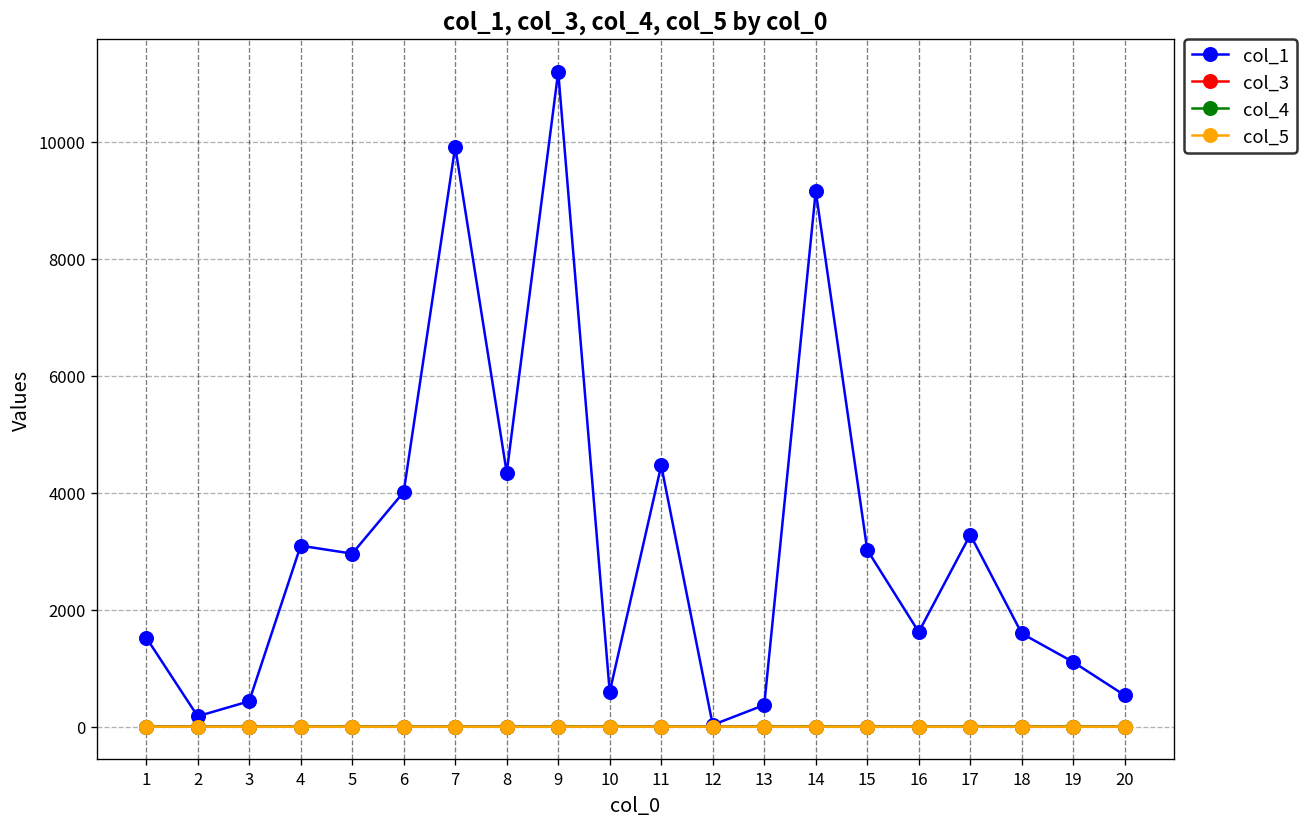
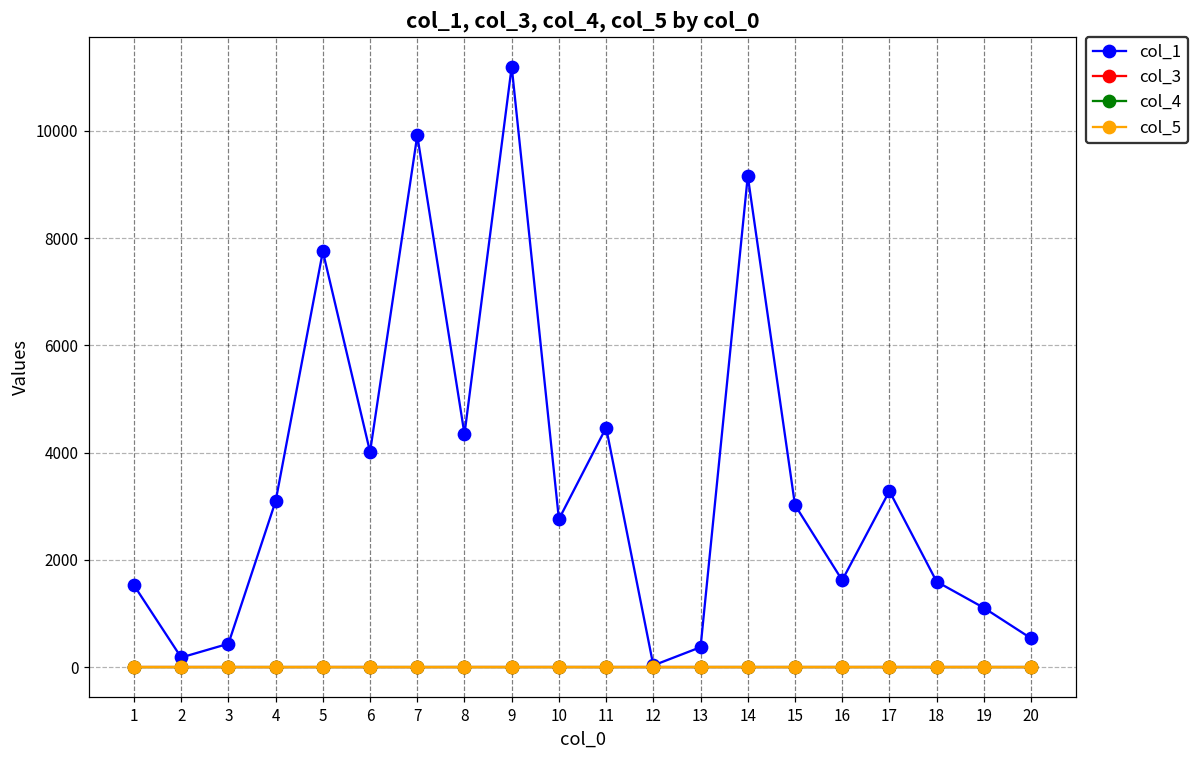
  {
    "col_1": {
      "1": 1500,
      "2": 200,
      "3": 400,
      "4": 3100,
-     "5": 3000,
+     "5": 7800,
      "6": 4000,
      "7": 9900,
      "8": 4300,
      "9": 11200,
-     "10": 600,
+     "10": 2800,
      "11": 4500,
      "13": 400,
      "14": 9200,
      "15": 3000,
      "16": 1600,
      "17": 3300,
      "18": 1600,
      "19": 1100,
      "20": 500
    },
    "col_5": {
      "1": 0,
      "2": 0,
      "3": 0,
      "4": 0,
      "5": 0,
      "6": 0,
      "7": 0,
      "8": 0,
      "9": 0,
      "10": 0,
      "11": 0,
      "13": 0,
      "14": 0,
      "15": 0,
      "16": 0,
      "17": 0,
      "18": 0,
      "19": 0,
      "20": 0
    }
  }
